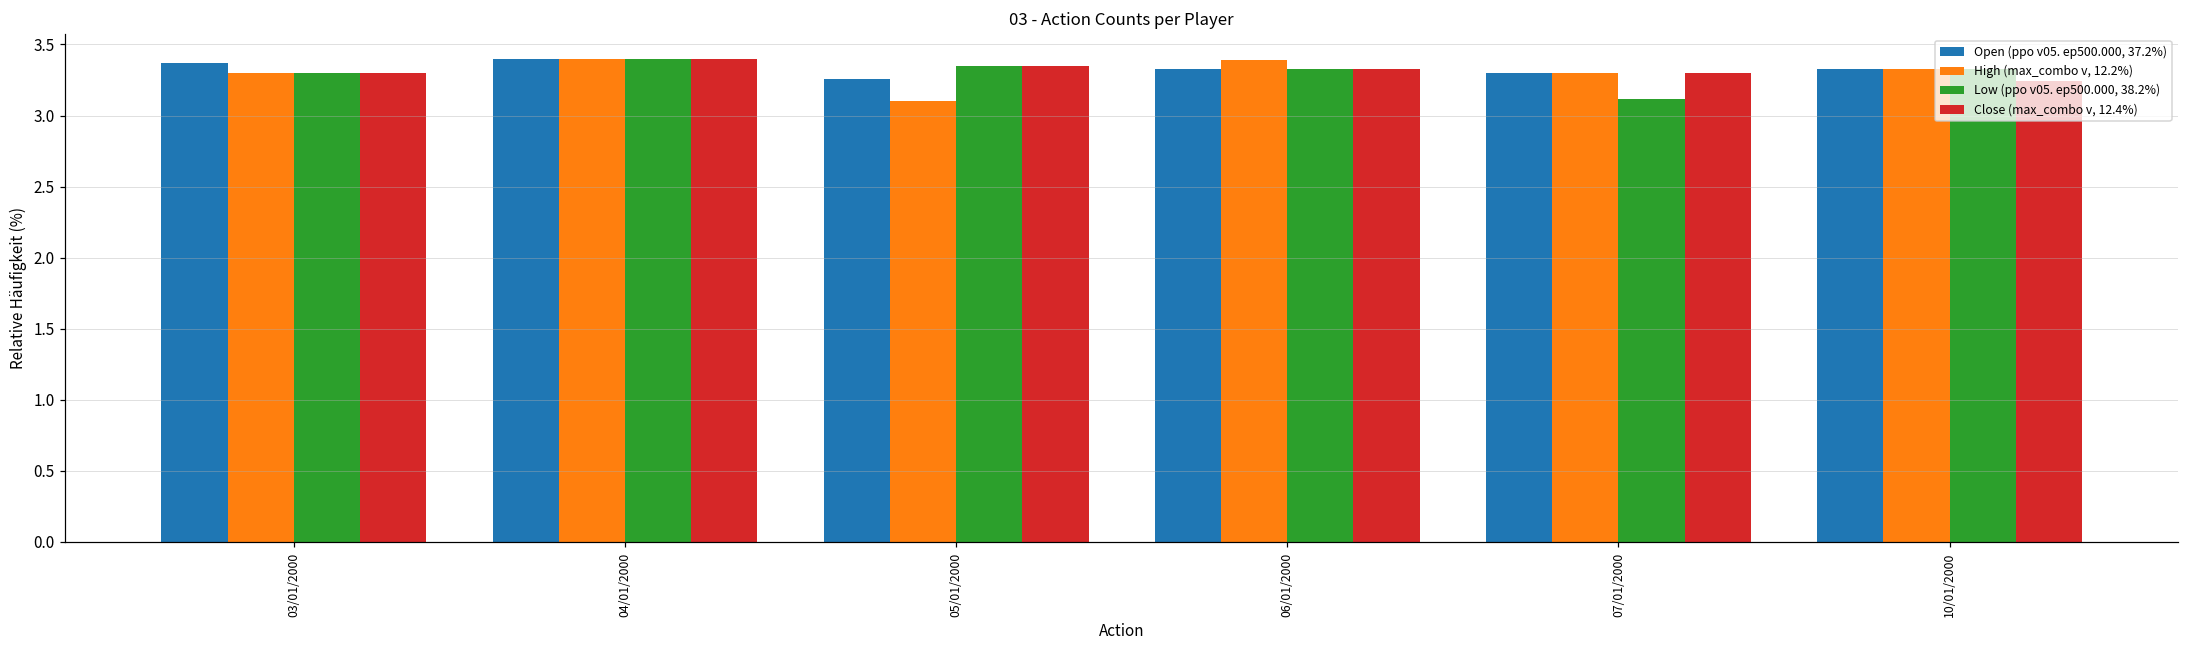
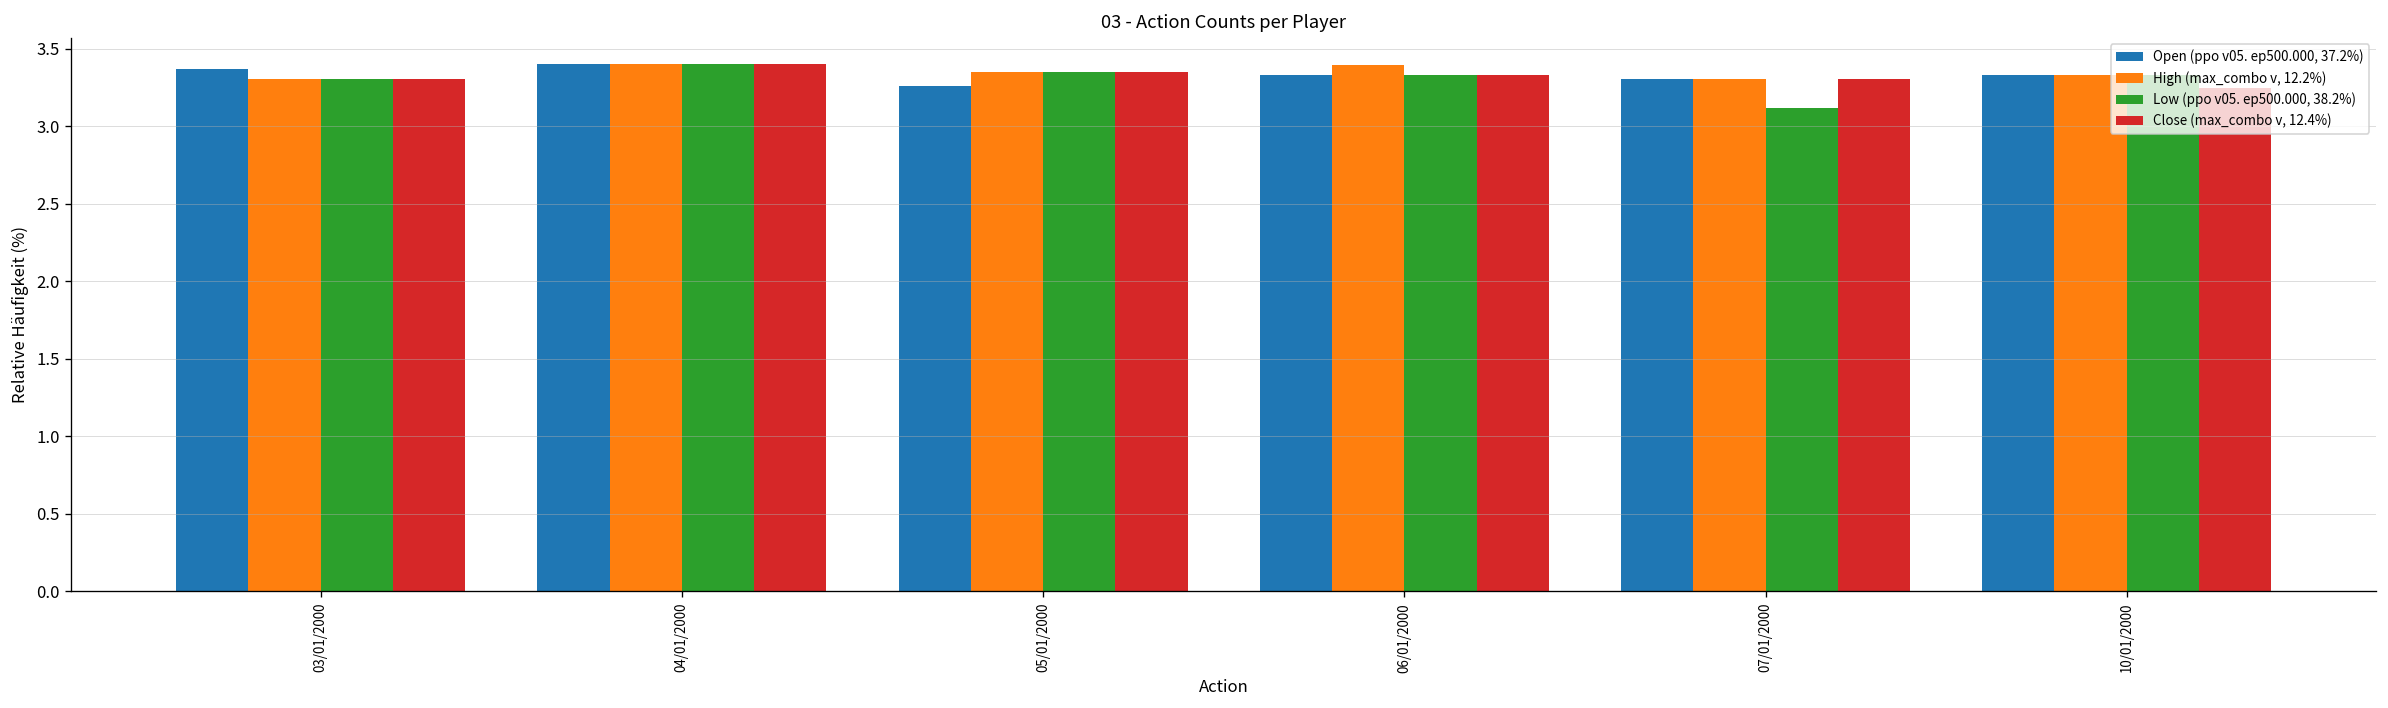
  {
    "Open (ppo v05. ep500.000, 37.2%)": {
      "03/01/2000": 3.37,
      "04/01/2000": 3.40,
      "05/01/2000": 3.26,
      "06/01/2000": 3.33,
      "07/01/2000": 3.30,
      "10/01/2000": 3.33
    },
    "High (max_combo v, 12.2%)": {
      "03/01/2000": 3.30,
      "04/01/2000": 3.40,
-     "05/01/2000": 3.11,
+     "05/01/2000": 3.35,
      "06/01/2000": 3.39,
      "07/01/2000": 3.30,
      "10/01/2000": 3.33
    },
    "Low (ppo v05. ep500.000, 38.2%)": {
      "03/01/2000": 3.30,
      "04/01/2000": 3.40,
      "05/01/2000": 3.35,
      "06/01/2000": 3.33,
      "07/01/2000": 3.12
    },
    "Close (max_combo v, 12.4%)": {
      "03/01/2000": 3.30,
      "04/01/2000": 3.40,
      "05/01/2000": 3.35,
      "06/01/2000": 3.33,
      "07/01/2000": 3.30
    }
  }
